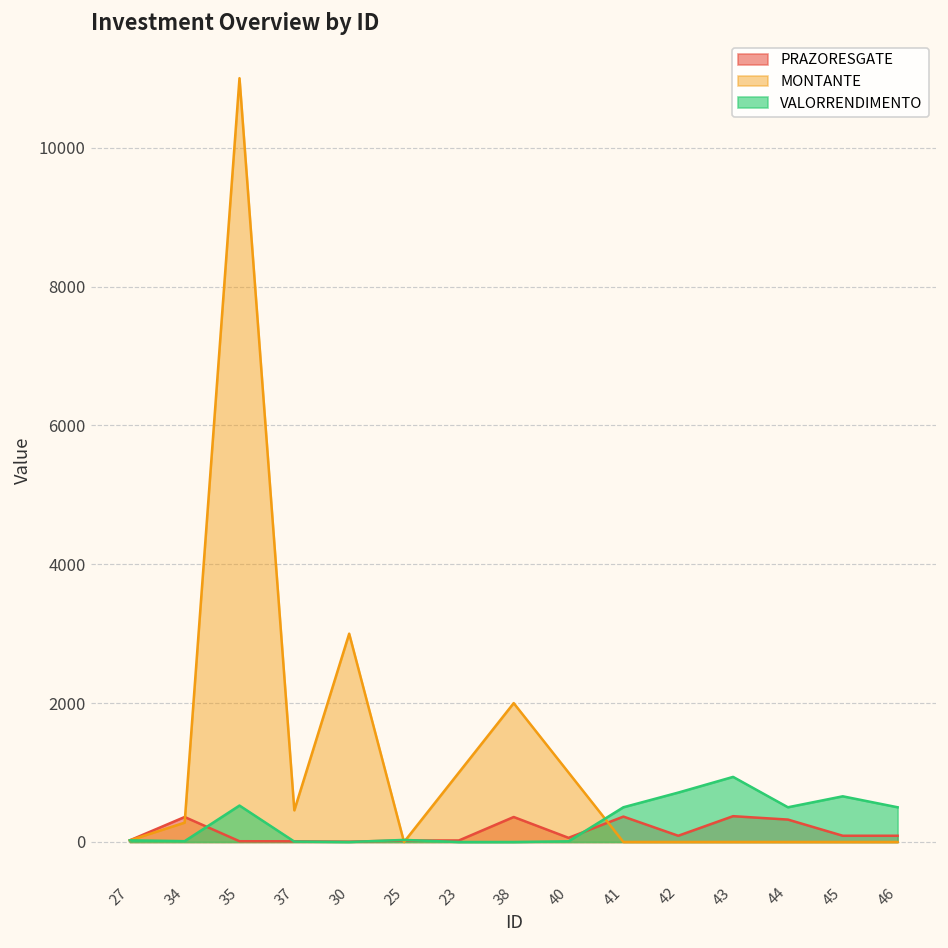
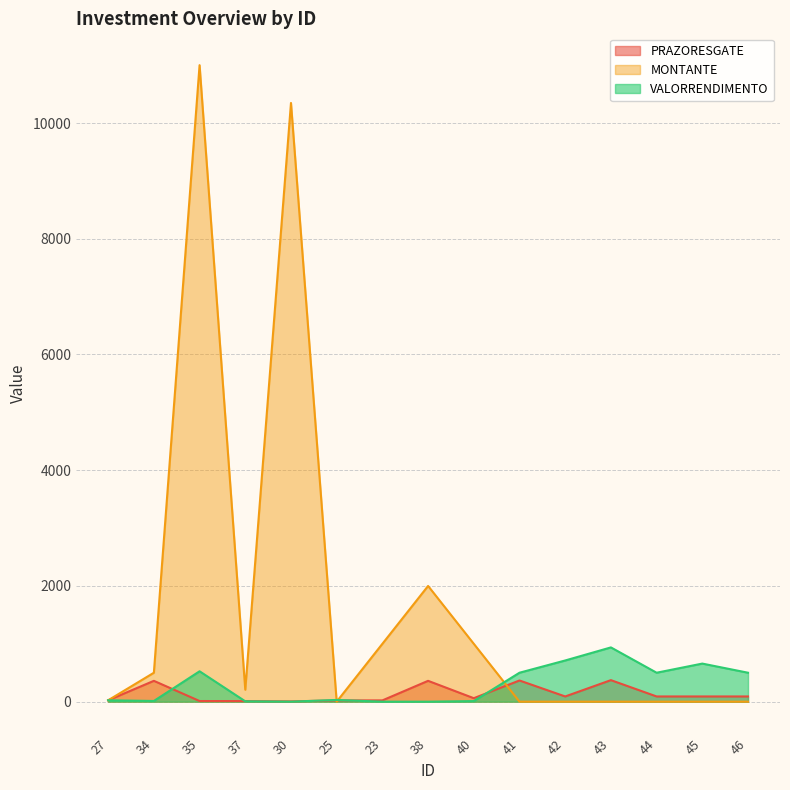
  {
    "PRAZORESGATE": {
      "34": 400,
      "35": 0,
      "38": 400,
      "40": 100,
      "41": 400,
      "42": 100,
      "43": 400,
-     "44": 300,
+     "44": 100,
      "45": 100,
      "46": 100
    },
    "MONTANTE": {
-     "34": 300,
+     "34": 500,
      "35": 11000,
-     "37": 500,
-     "30": 3000,
+     "37": 200,
+     "30": 10300,
      "23": 1000,
      "38": 2000,
      "40": 1000,
      "41": 0,
      "42": 0,
      "43": 0,
      "44": 0,
      "45": 0,
      "46": 0
    },
    "VALORRENDIMENTO": {
      "34": 0,
      "35": 500,
      "38": 0,
      "40": 0,
      "41": 500,
      "42": 700,
      "43": 900,
      "44": 500,
      "45": 700,
      "46": 500
    }
  }
